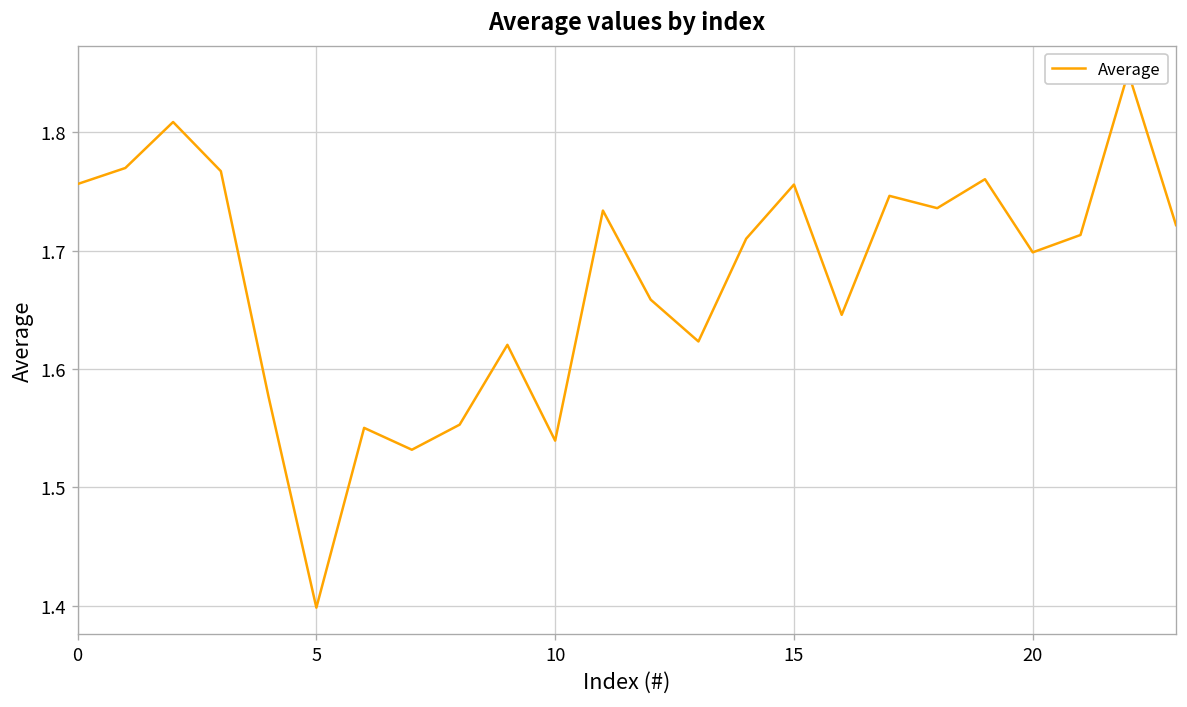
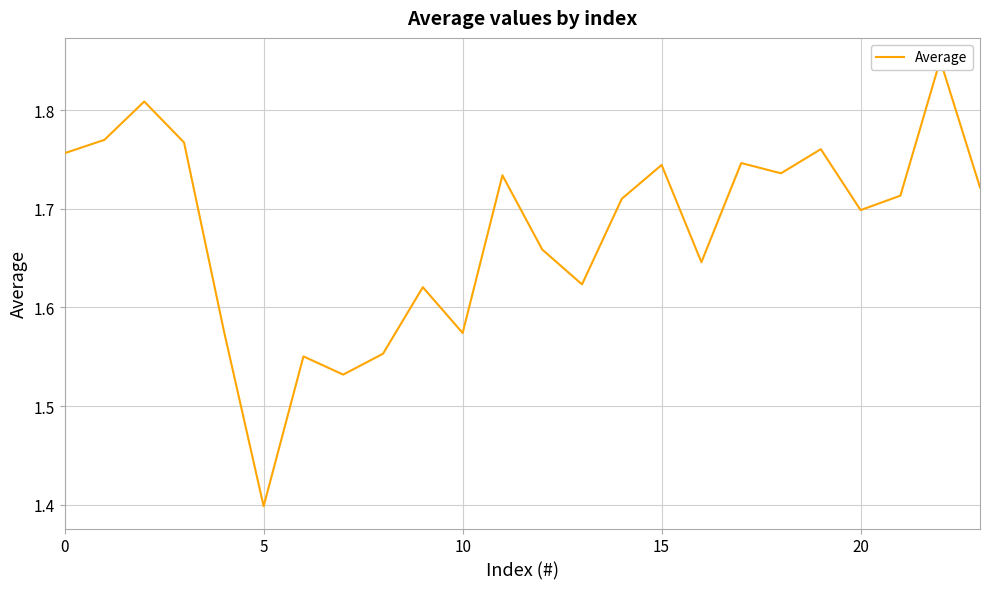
  {
    "0": 1.76,
    "5": 1.40,
-   "10": 1.54,
-   "15": 1.76,
+   "10": 1.57,
+   "15": 1.74,
    "20": 1.70
  }
